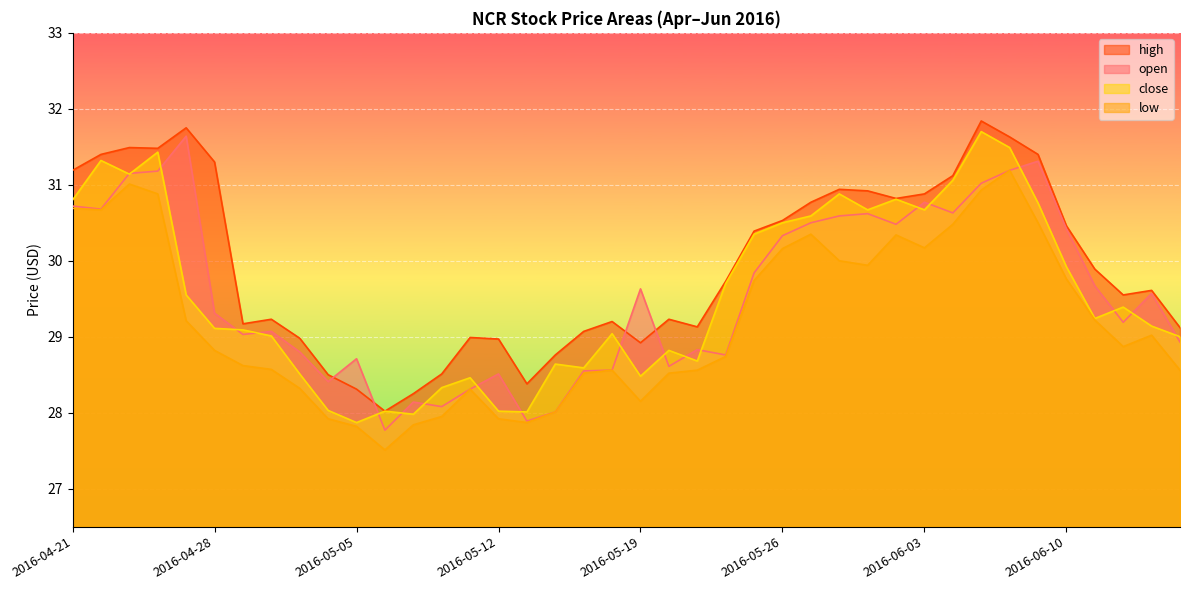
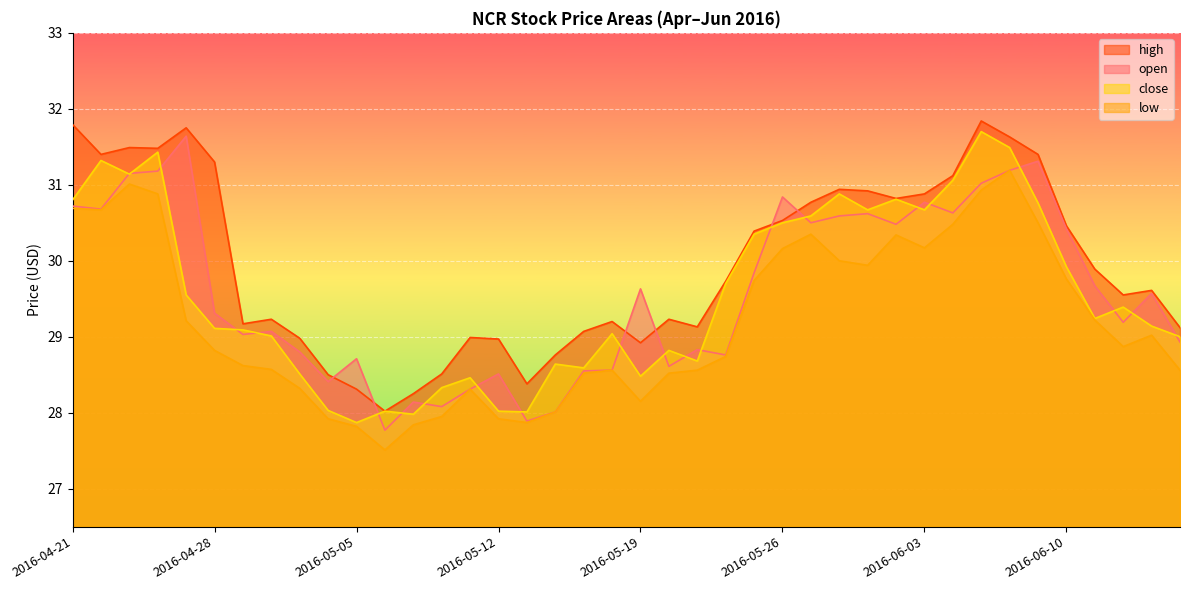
  {
    "high": {
-     "2016-04-21": 31.2,
+     "2016-04-21": 31.8,
      "2016-04-28": 31.3,
      "2016-05-05": 28.3,
      "2016-05-12": 29.0,
      "2016-05-19": 28.9,
      "2016-06-03": 30.9,
      "2016-06-10": 30.5
    },
    "open": {
      "2016-04-28": 29.3,
      "2016-05-05": 28.7,
      "2016-05-12": 28.5,
      "2016-05-19": 29.6,
-     "2016-05-26": 30.3,
+     "2016-05-26": 30.8,
      "2016-06-03": 30.8,
      "2016-06-10": 30.4
    }
  }
